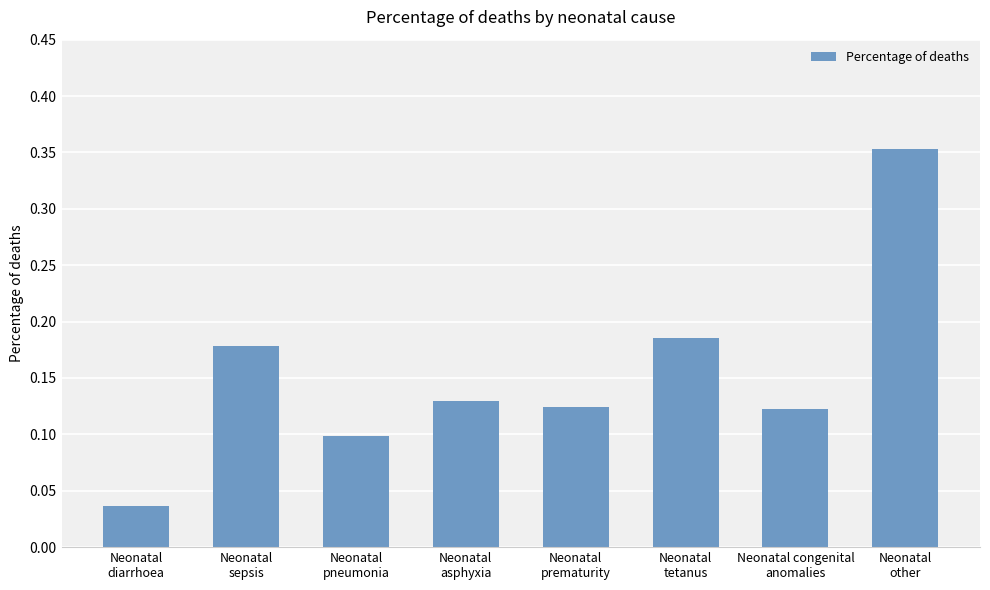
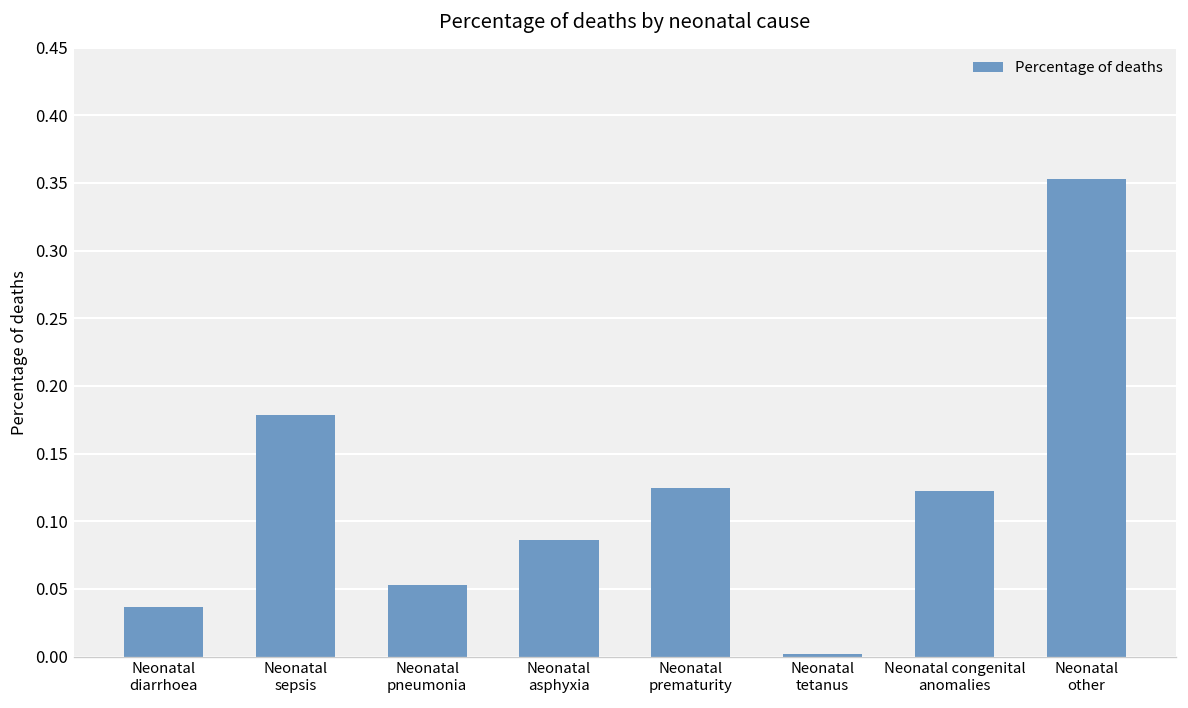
  {
    "Neonatal diarrhoea": 0.037,
    "Neonatal sepsis": 0.179,
-   "Neonatal pneumonia": 0.099,
-   "Neonatal asphyxia": 0.130,
+   "Neonatal pneumonia": 0.053,
+   "Neonatal asphyxia": 0.086,
    "Neonatal prematurity": 0.125,
-   "Neonatal tetanus": 0.186,
+   "Neonatal tetanus": 0.002,
    "Neonatal congenital anomalies": 0.123,
    "Neonatal other": 0.353
  }
